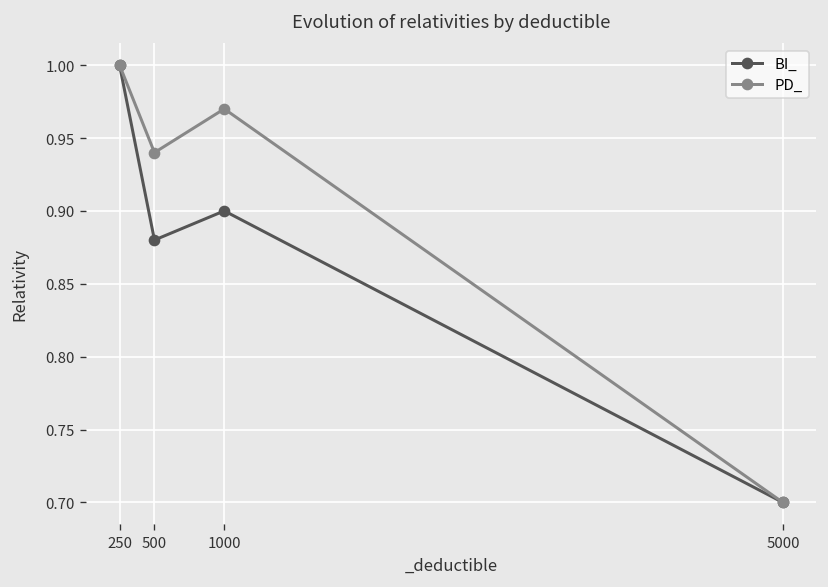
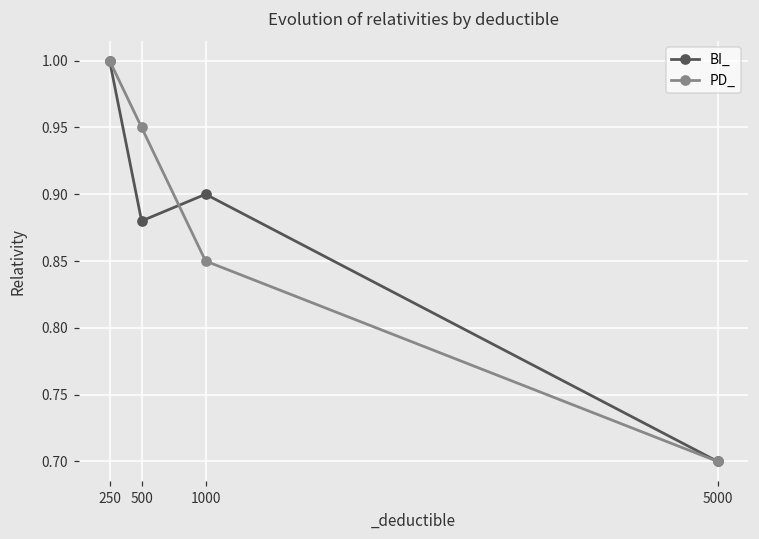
  {
    "BI_": {
      "500": 0.88,
      "1000": 0.90
    },
    "PD_": {
-     "500": 0.94,
-     "1000": 0.97
+     "500": 0.95,
+     "1000": 0.85
    }
  }
